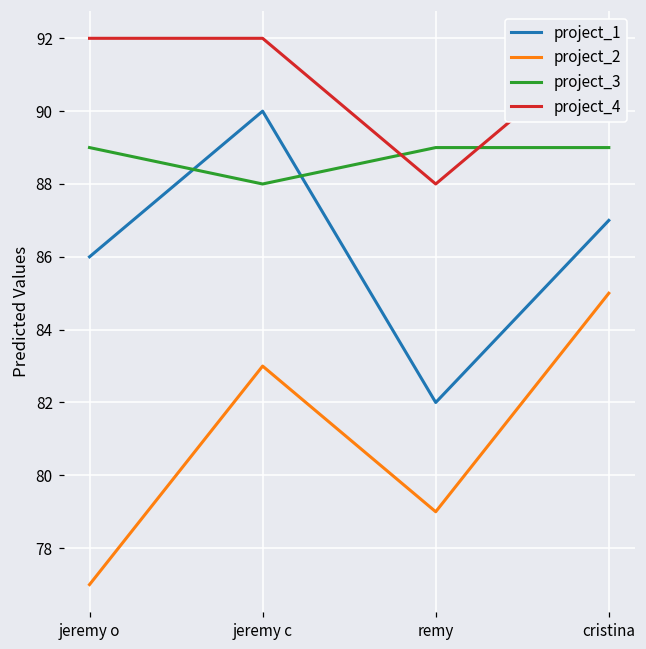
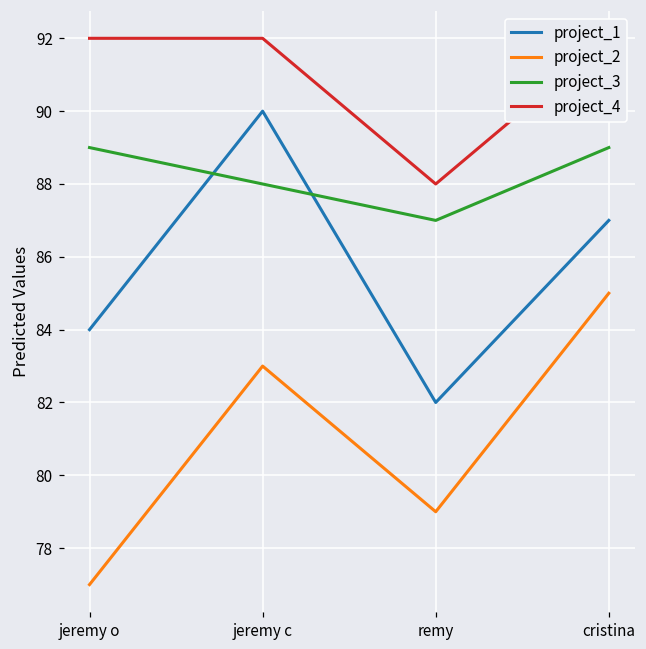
  {
    "project_1": {
-     "jeremy o": 86,
+     "jeremy o": 84,
      "jeremy c": 90,
      "remy": 82,
      "cristina": 87
    },
    "project_2": {
      "jeremy o": 77,
      "jeremy c": 83,
      "remy": 79,
      "cristina": 85
    },
    "project_3": {
      "jeremy o": 89,
      "jeremy c": 88,
-     "remy": 89,
+     "remy": 87,
      "cristina": 89
    },
    "project_4": {
      "jeremy o": 92,
      "jeremy c": 92,
      "remy": 88
    }
  }
